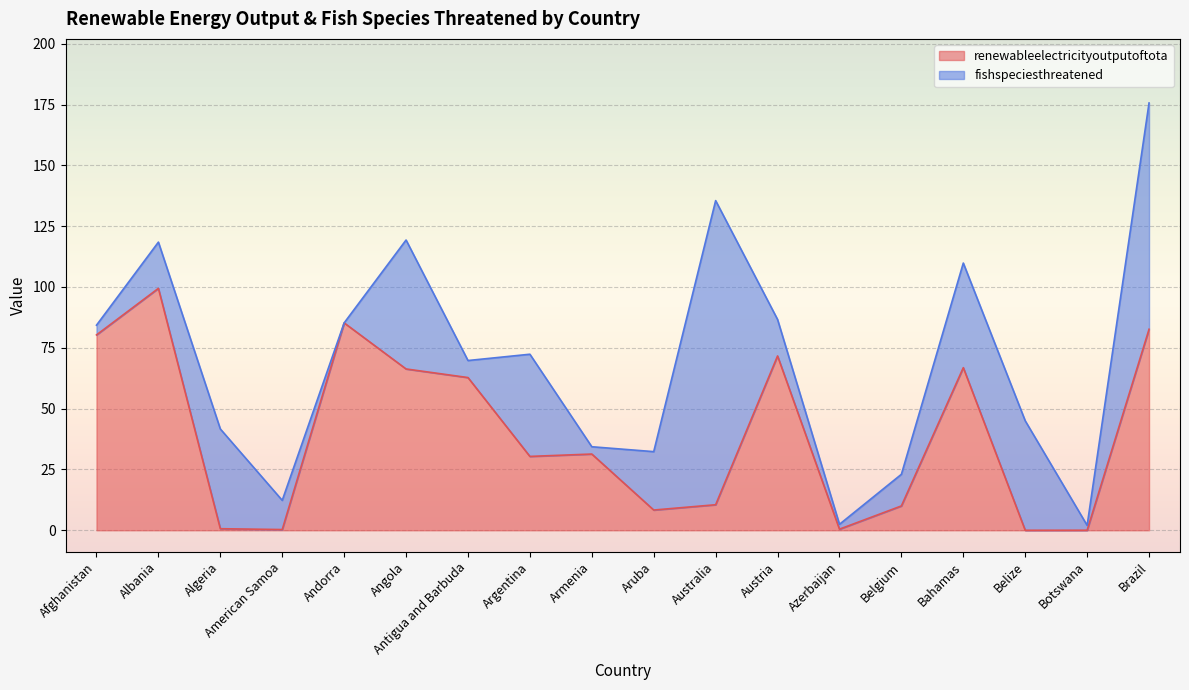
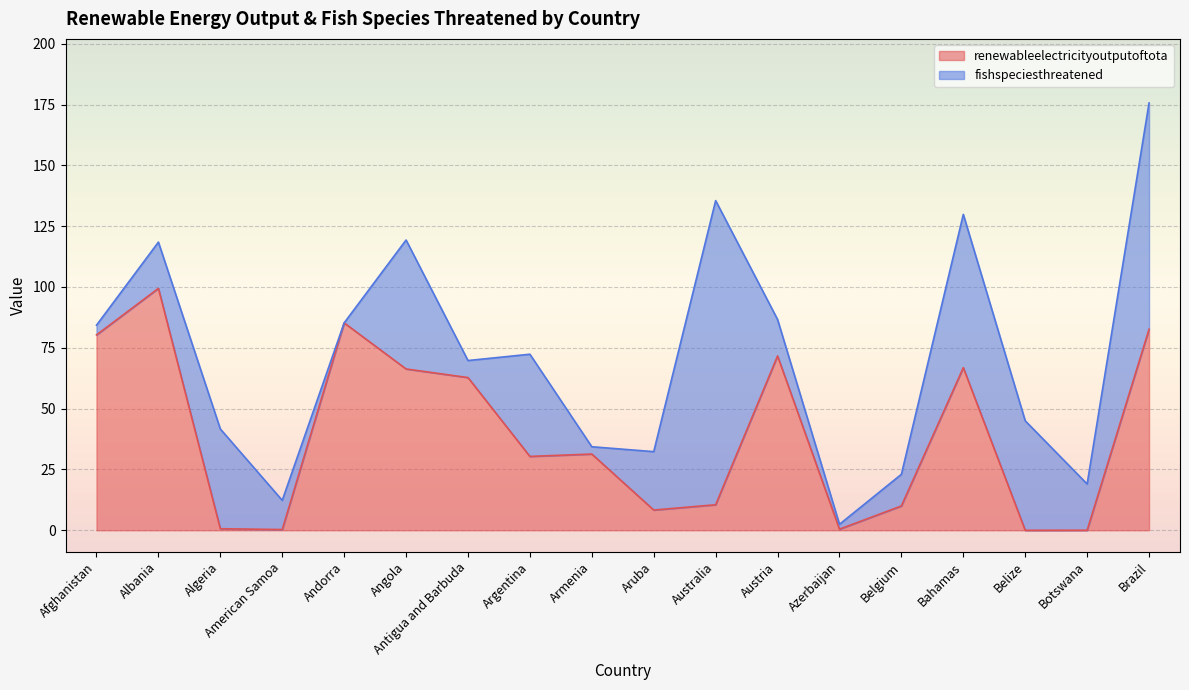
  {
    "renewableelectricityoutputoftota": {
      "Afghanistan": 80,
      "Albania": 99,
      "Algeria": 1,
      "American Samoa": 0,
      "Angola": 66,
      "Antigua and Barbuda": 63,
      "Argentina": 30,
      "Armenia": 31,
      "Aruba": 8,
      "Australia": 11,
      "Austria": 72,
      "Azerbaijan": 0,
      "Belgium": 10,
      "Bahamas": 67,
      "Belize": 0,
      "Botswana": 0,
      "Brazil": 83
    },
    "fishspeciesthreatened": {
      "Afghanistan": 4,
      "Albania": 19,
      "Algeria": 41,
      "American Samoa": 12,
      "Angola": 53,
      "Antigua and Barbuda": 7,
      "Argentina": 42,
      "Armenia": 3,
      "Aruba": 24,
      "Australia": 125,
      "Austria": 15,
      "Azerbaijan": 2,
      "Belgium": 13,
-     "Bahamas": 43,
+     "Bahamas": 63,
      "Belize": 45,
-     "Botswana": 2,
+     "Botswana": 19,
      "Brazil": 93
    }
  }
